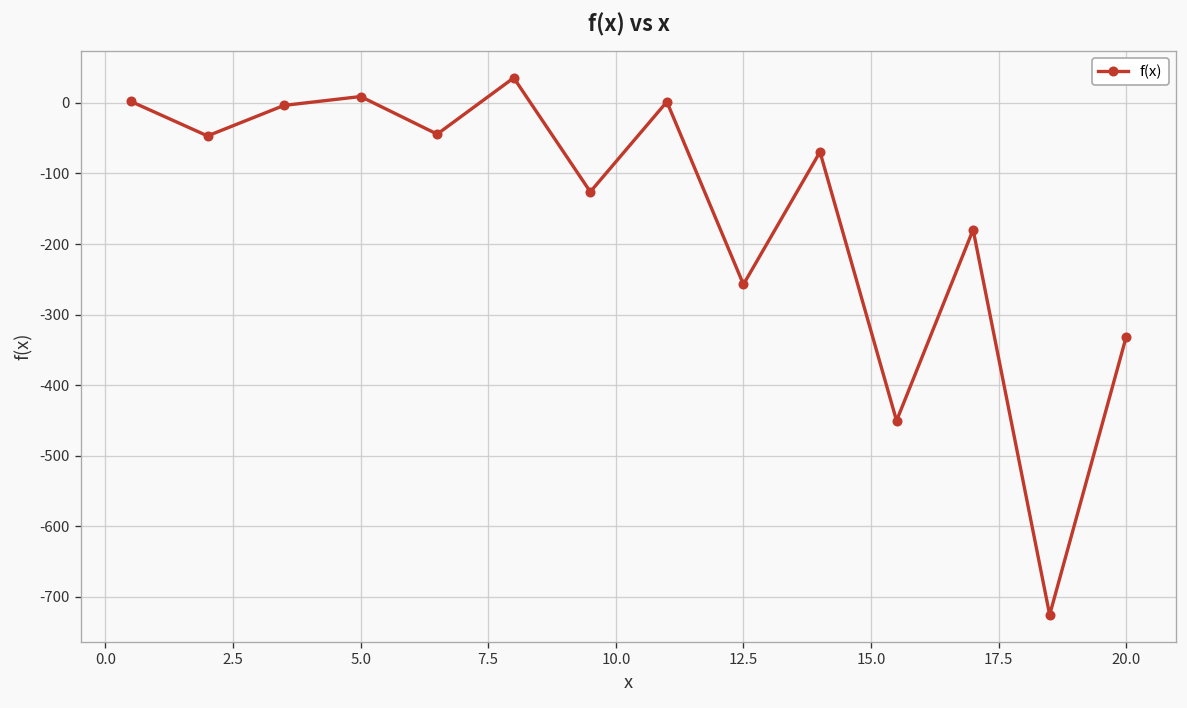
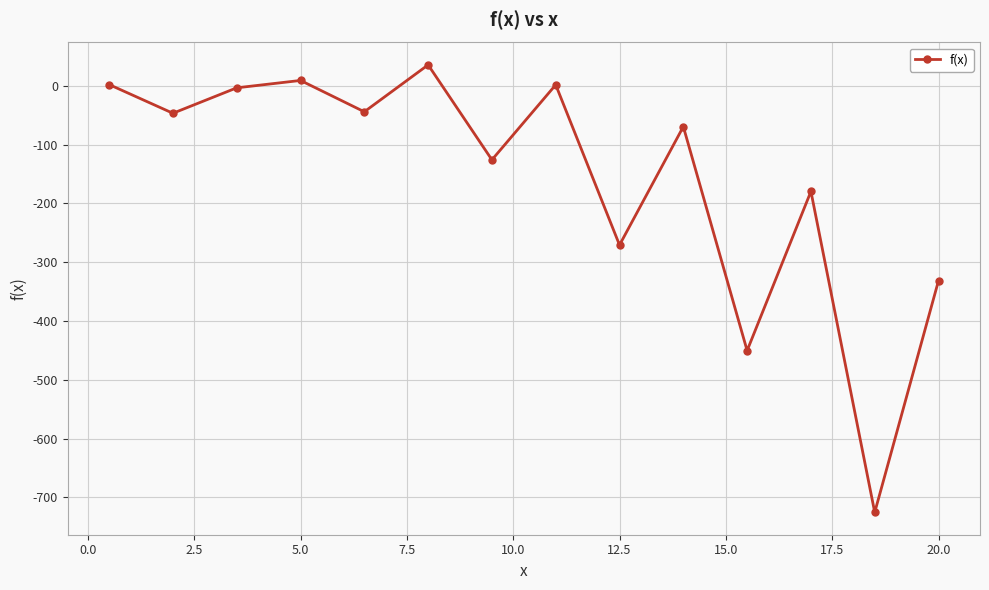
  {
    "5.0": 10,
-   "12.5": -260,
+   "12.5": -270,
    "20.0": -330
  }
